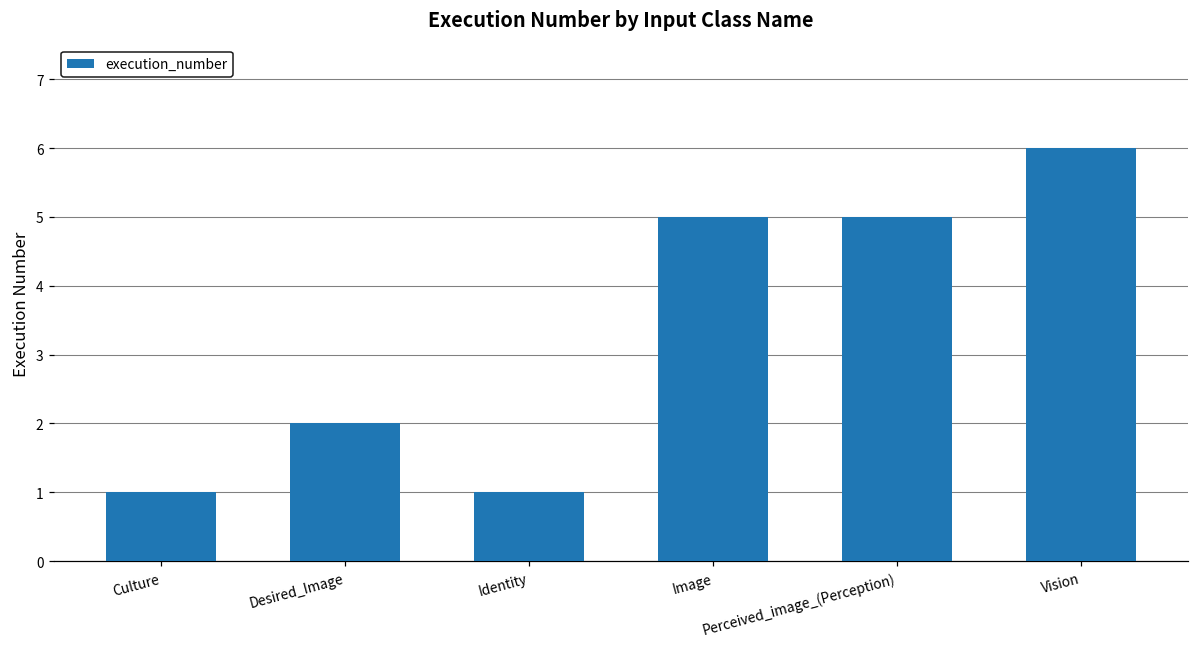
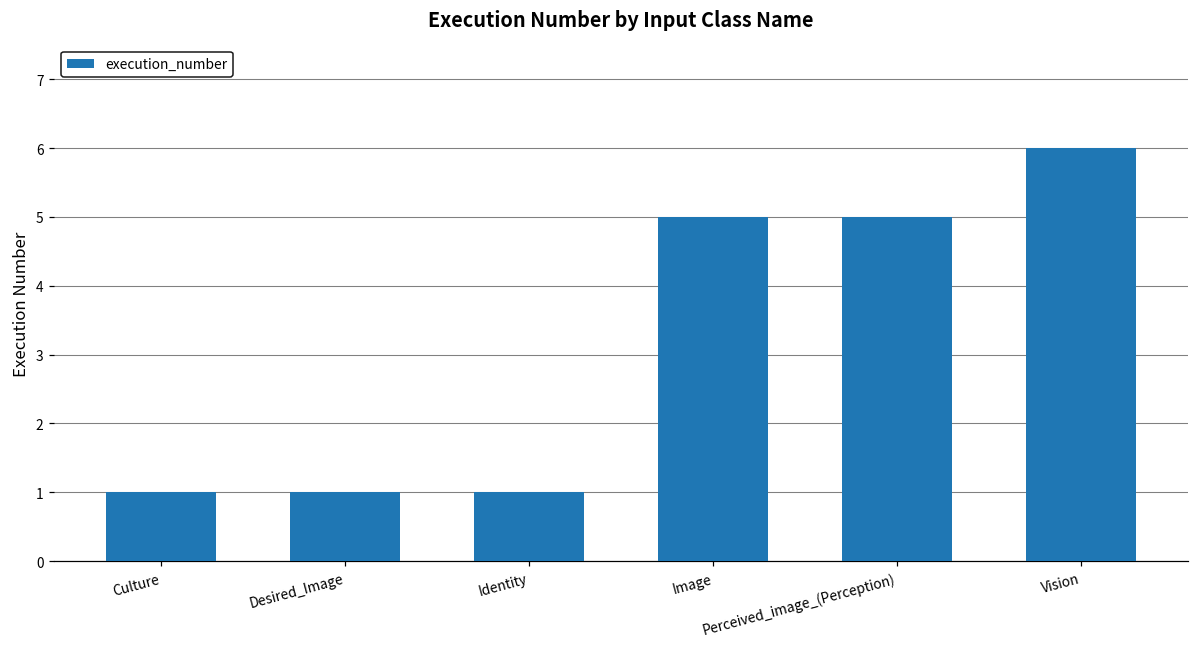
  {
    "Culture": 1,
-   "Desired_Image": 2,
+   "Desired_Image": 1,
    "Identity": 1,
    "Image": 5,
    "Perceived_image_(Perception)": 5,
    "Vision": 6
  }
